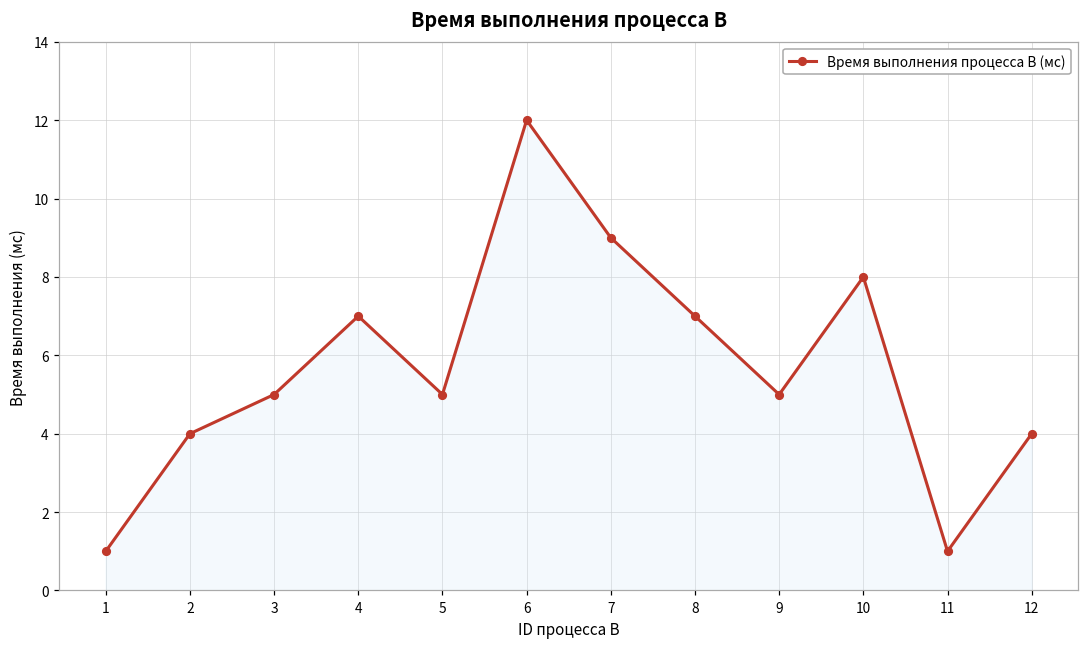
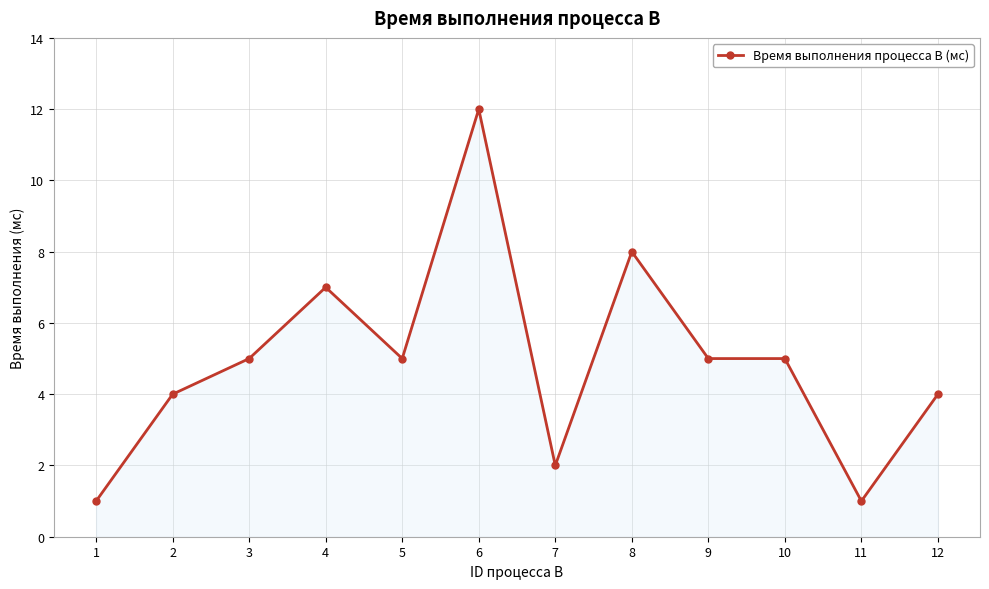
  {
    "1": 1,
    "2": 4,
    "3": 5,
    "4": 7,
    "5": 5,
    "6": 12,
-   "7": 9,
-   "8": 7,
+   "7": 2,
+   "8": 8,
    "9": 5,
-   "10": 8,
+   "10": 5,
    "11": 1,
    "12": 4
  }
